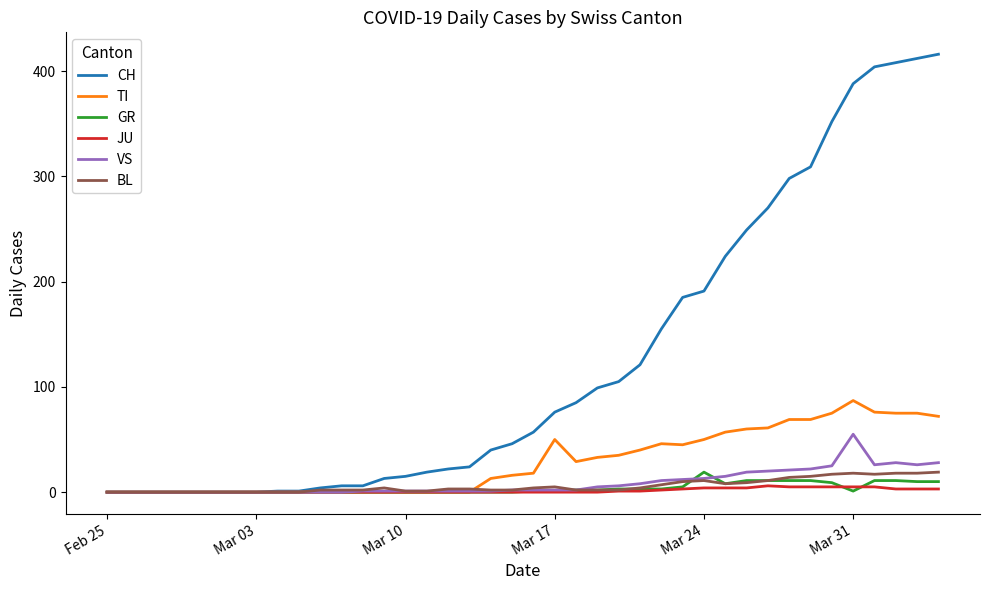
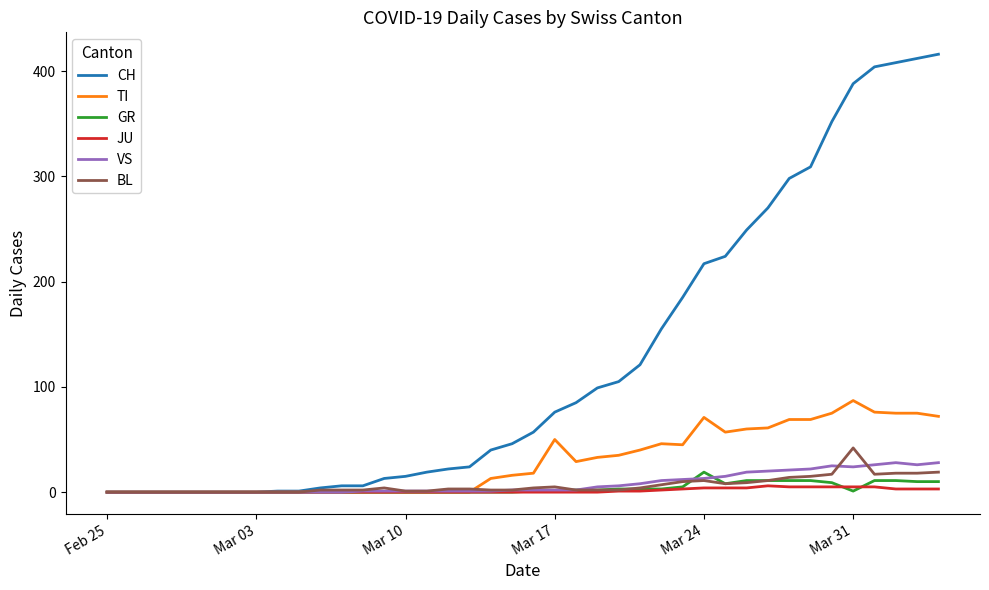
  {
    "CH": {
      "Mar 10": 15,
      "Mar 17": 76,
-     "Mar 24": 191,
+     "Mar 24": 217,
      "Mar 31": 388
    },
    "TI": {
      "Mar 17": 50,
-     "Mar 24": 50,
+     "Mar 24": 71,
      "Mar 31": 87
    },
    "GR": {
      "Mar 24": 19,
      "Mar 31": 1
    },
    "JU": {
      "Mar 24": 4,
      "Mar 31": 5
    },
    "VS": {
-     "Mar 31": 55
+     "Mar 31": 24
    },
    "BL": {
      "Mar 17": 5,
-     "Mar 31": 18
+     "Mar 31": 42
    }
  }
